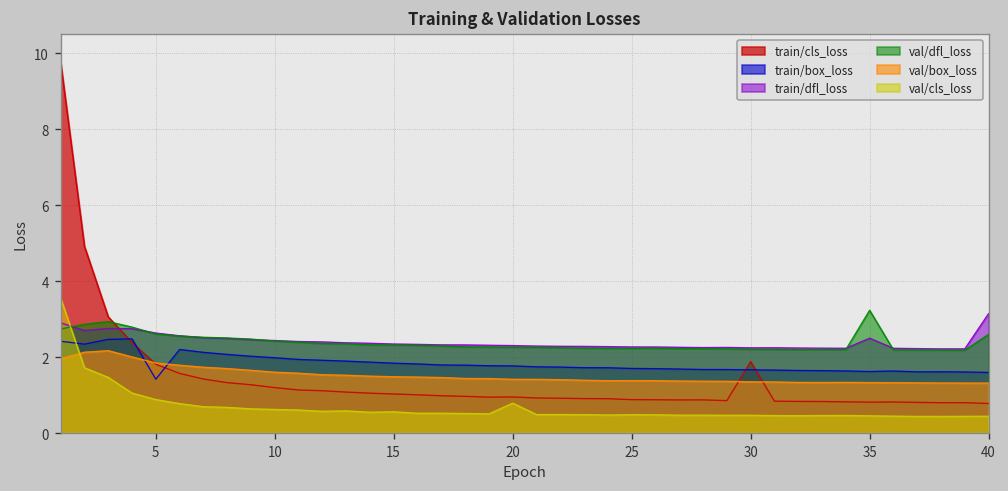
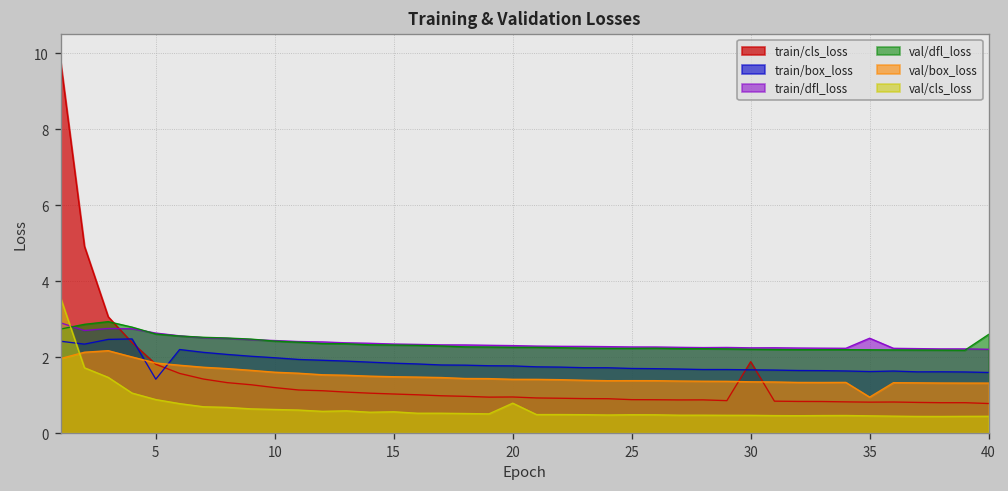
  {
    "train/cls_loss": {
      "10": 1.2,
      "15": 1.0,
      "20": 0.9,
      "25": 0.9,
      "30": 1.9,
      "35": 0.8,
      "40": 0.8
    },
    "train/box_loss": {
      "5": 1.4,
      "10": 2.0,
      "15": 1.8,
      "20": 1.8,
      "25": 1.7,
      "30": 1.7,
      "35": 1.6,
      "40": 1.6
    },
    "train/dfl_loss": {
      "35": 2.5,
-     "40": 3.1
+     "40": 2.2
    },
    "val/dfl_loss": {
-     "35": 3.2,
+     "35": 2.2,
      "40": 2.6
    },
    "val/box_loss": {
      "10": 1.6,
      "15": 1.5,
      "20": 1.4,
      "25": 1.4,
      "30": 1.4,
-     "35": 1.3,
+     "35": 0.9,
      "40": 1.3
    },
    "val/cls_loss": {
      "5": 0.9,
      "10": 0.6,
      "15": 0.6,
      "20": 0.8,
      "25": 0.5,
      "30": 0.5,
      "35": 0.5,
      "40": 0.4
    }
  }
